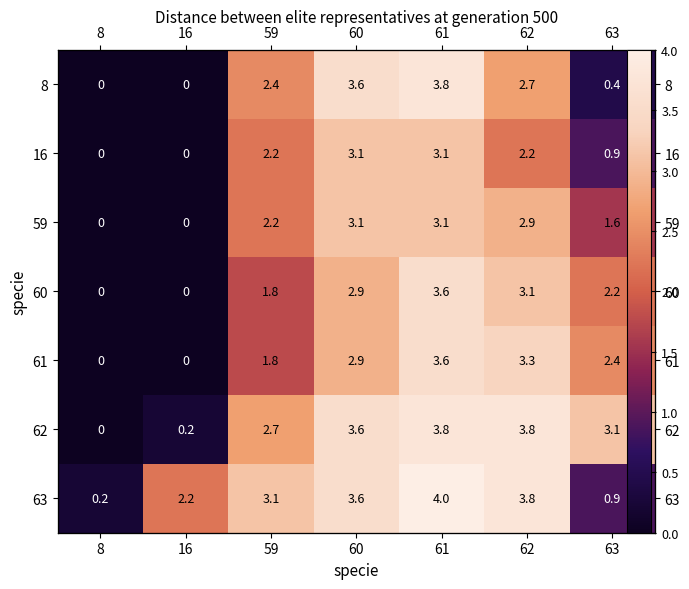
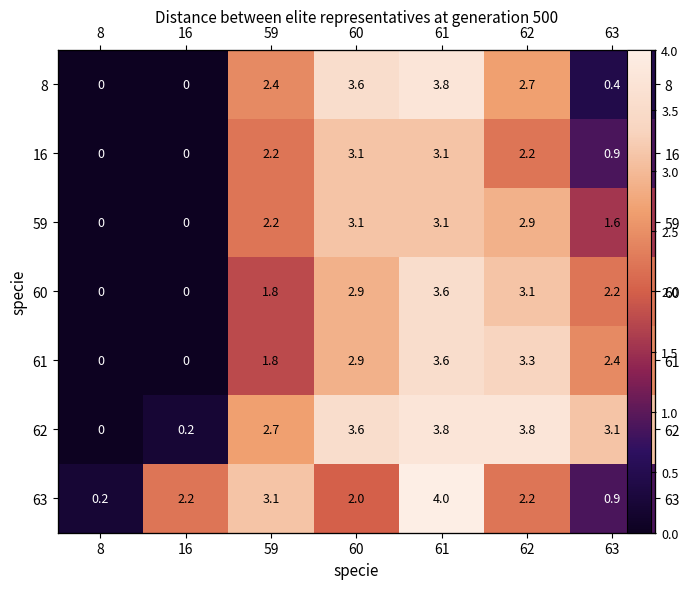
  {
    "8": {
      "8": 0,
      "16": 0,
      "59": 2.4,
      "60": 3.6,
      "61": 3.8,
      "62": 2.7,
      "63": 0.4
    },
    "16": {
      "8": 0,
      "16": 0,
      "59": 2.2,
      "60": 3.1,
      "61": 3.1,
      "62": 2.2,
      "63": 0.9
    },
    "59": {
      "8": 0,
      "16": 0,
      "59": 2.2,
      "60": 3.1,
      "61": 3.1,
      "62": 2.9,
      "63": 1.6
    },
    "60": {
      "8": 0,
      "16": 0,
      "59": 1.8,
      "60": 2.9,
      "61": 3.6,
      "62": 3.1,
      "63": 2.2
    },
    "61": {
      "8": 0,
      "16": 0,
      "59": 1.8,
      "60": 2.9,
      "61": 3.6,
      "62": 3.3,
      "63": 2.4
    },
    "62": {
      "8": 0,
      "16": 0.2,
      "59": 2.7,
      "60": 3.6,
      "61": 3.8,
      "62": 3.8,
      "63": 3.1
    },
    "63": {
      "8": 0.2,
      "16": 2.2,
      "59": 3.1,
-     "60": 3.6,
+     "60": 2.0,
      "61": 4.0,
-     "62": 3.8,
+     "62": 2.2,
      "63": 0.9
    }
  }
